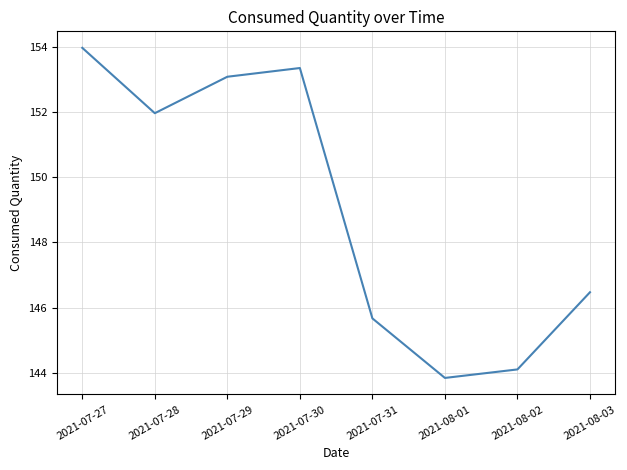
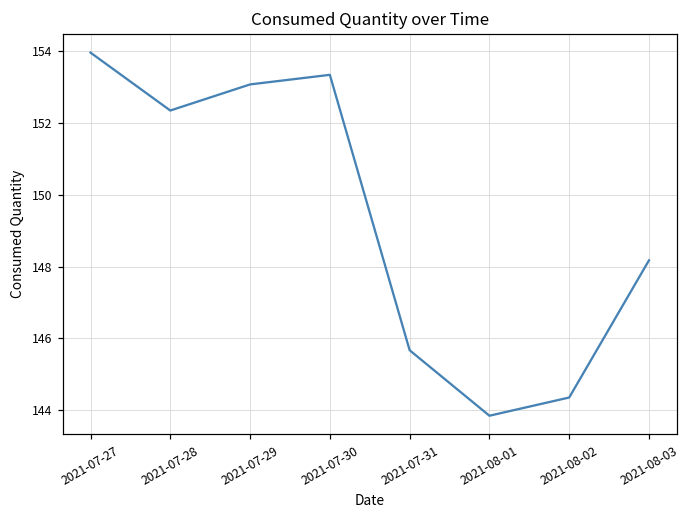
  {
    "2021-07-27": 154.0,
-   "2021-07-28": 152.0,
+   "2021-07-28": 152.4,
    "2021-07-29": 153.1,
    "2021-07-30": 153.3,
    "2021-07-31": 145.7,
    "2021-08-01": 143.8,
-   "2021-08-02": 144.1,
-   "2021-08-03": 146.5
+   "2021-08-02": 144.4,
+   "2021-08-03": 148.2
  }
